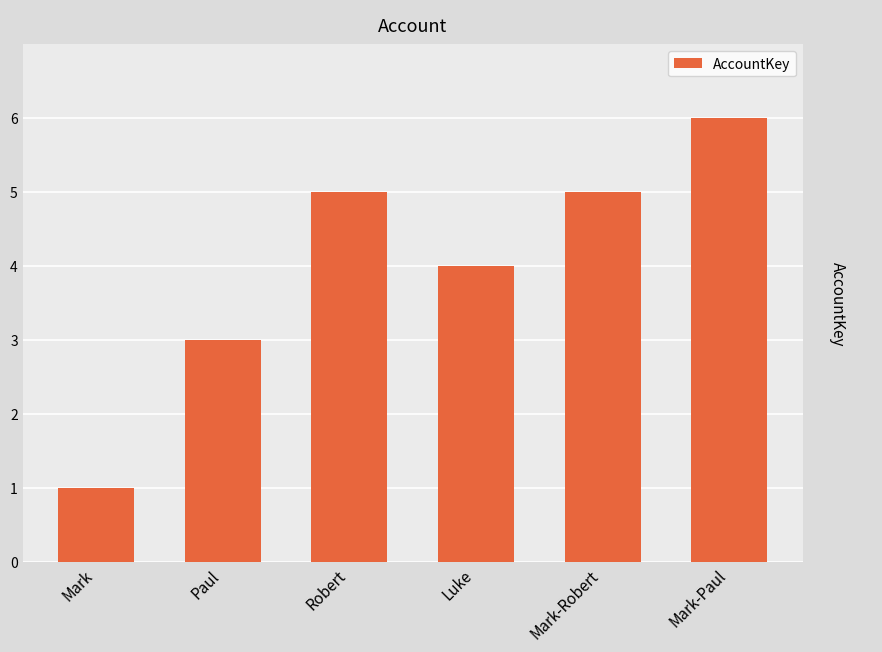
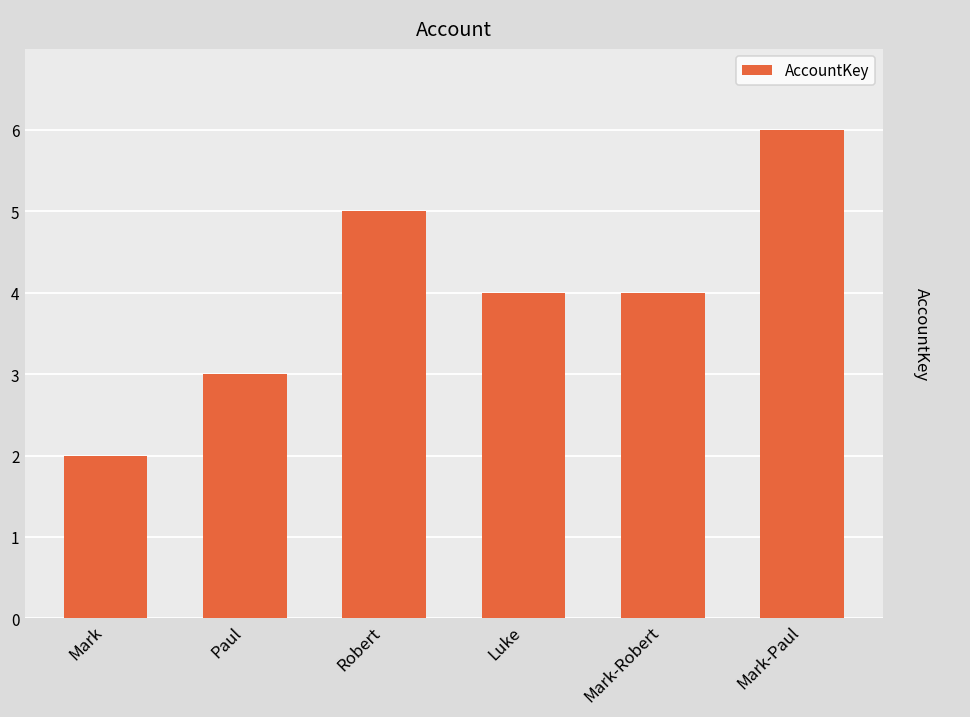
  {
-   "Mark": 1,
+   "Mark": 2,
    "Paul": 3,
    "Robert": 5,
    "Luke": 4,
-   "Mark-Robert": 5,
+   "Mark-Robert": 4,
    "Mark-Paul": 6
  }
